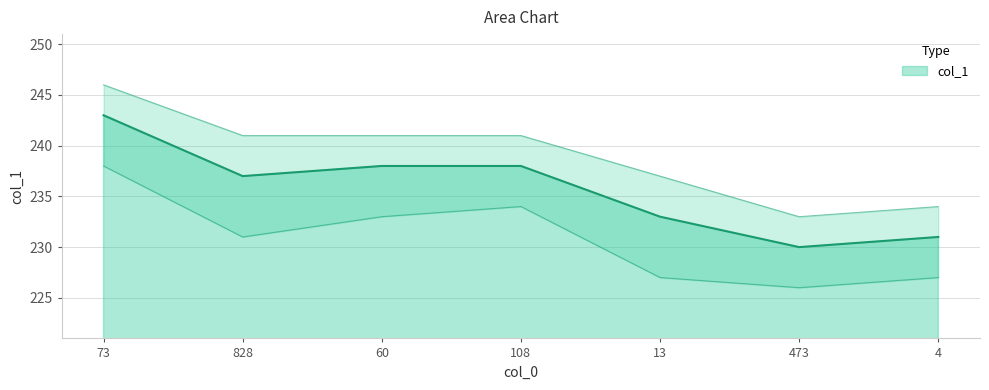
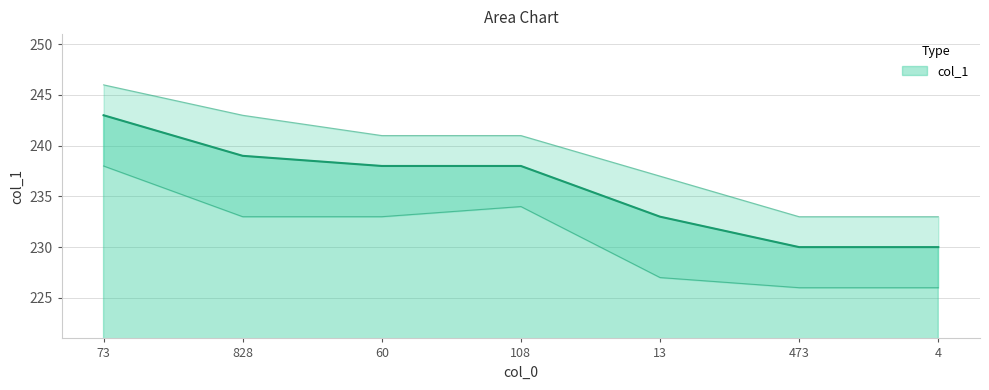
  {
    "col_1": {
      "73": 243,
-     "828": 237,
+     "828": 239,
      "60": 238,
      "108": 238,
      "13": 233,
      "473": 230,
-     "4": 231
+     "4": 230
    }
  }
